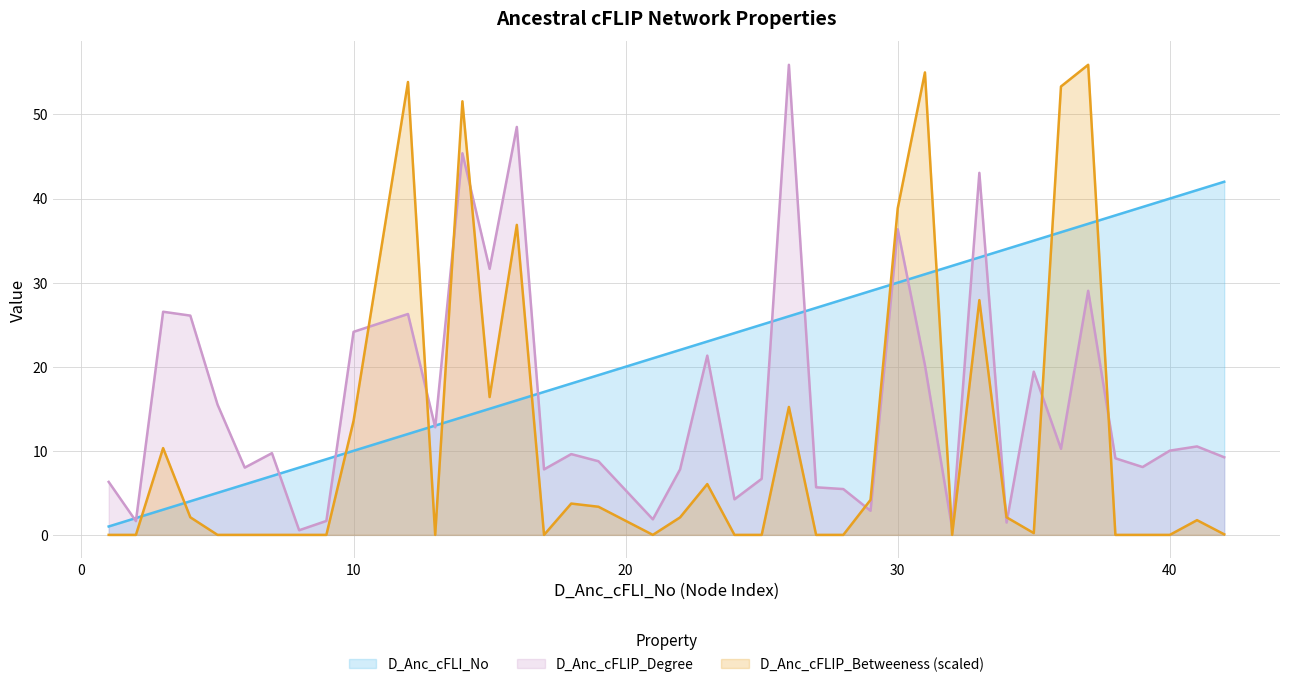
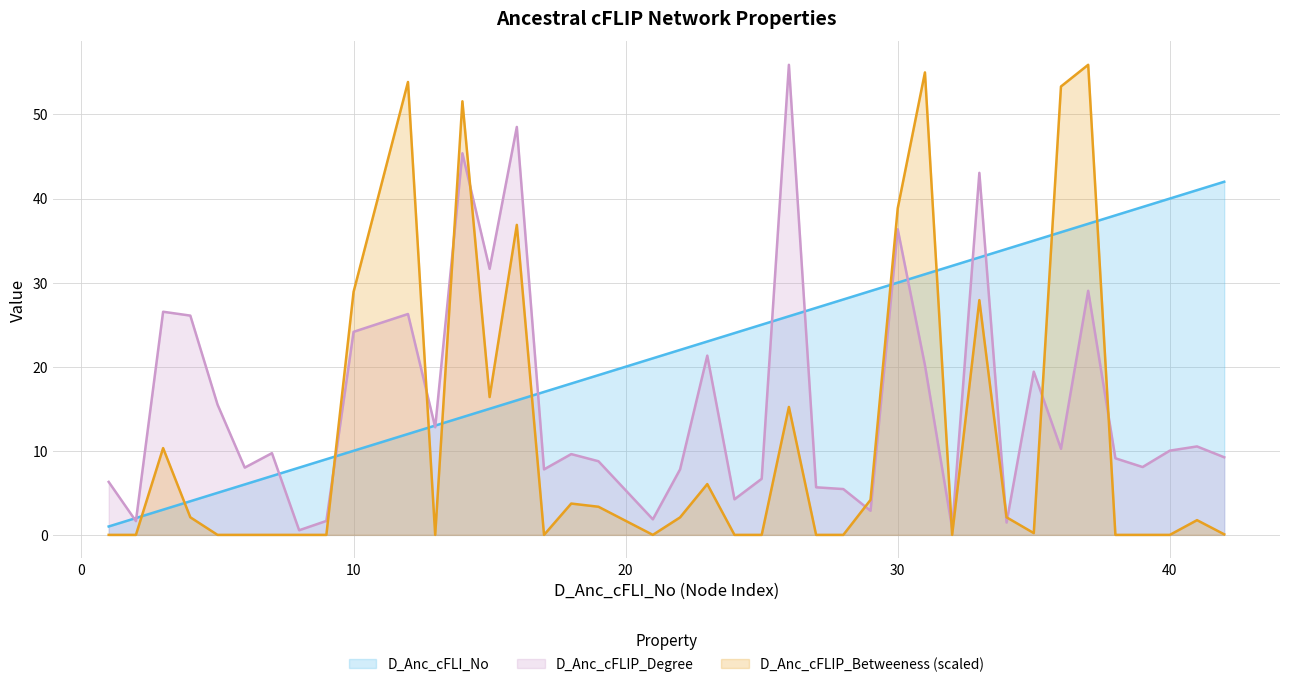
  {
    "D_Anc_cFLIP_Betweeness (scaled)": {
-     "10": 14,
+     "10": 29,
      "30": 39,
      "40": 0
    }
  }
